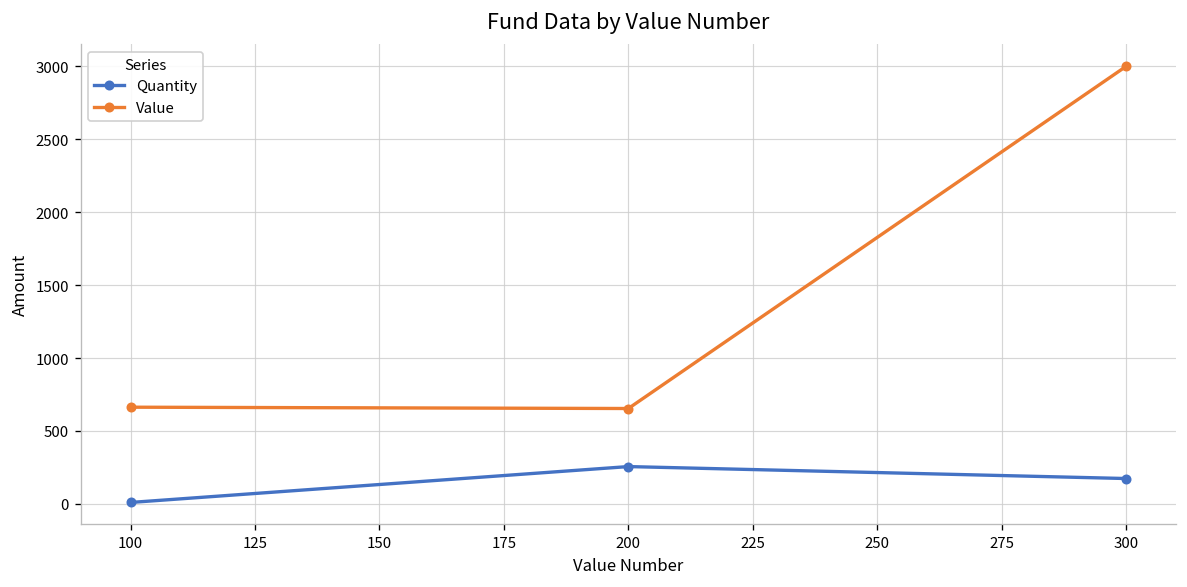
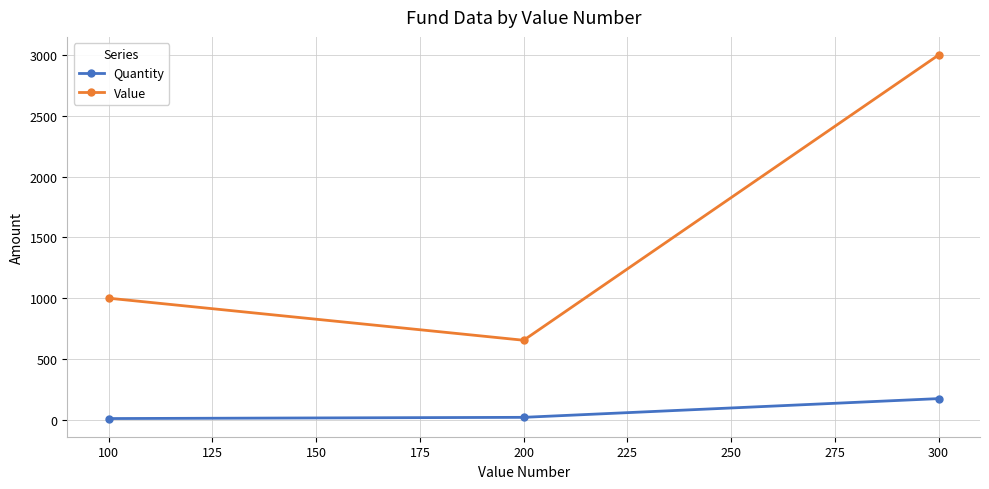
  {
    "Quantity": {
      "100": 10,
-     "200": 260,
+     "200": 20,
      "300": 170
    },
    "Value": {
-     "100": 660,
+     "100": 1000,
      "200": 650,
      "300": 3000
    }
  }
